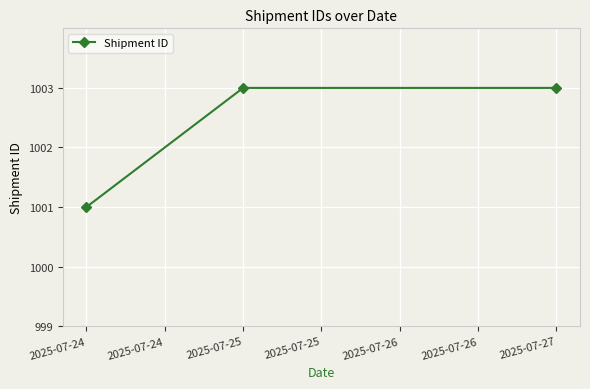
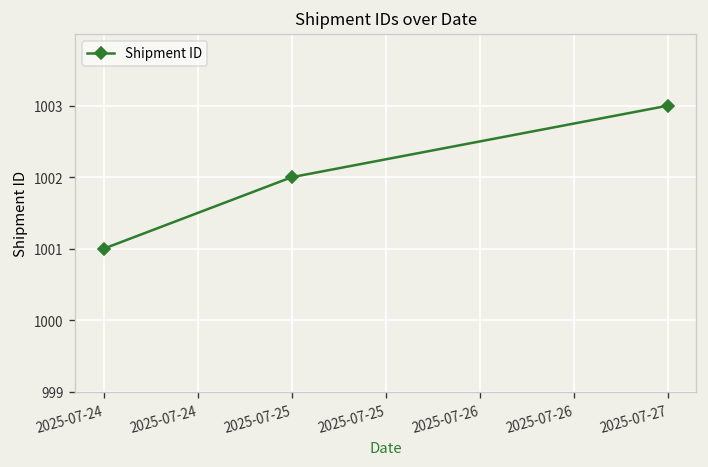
  {
    "2025-07-24": 1001,
-   "2025-07-25": 1003,
+   "2025-07-25": 1002,
    "2025-07-27": 1003
  }
